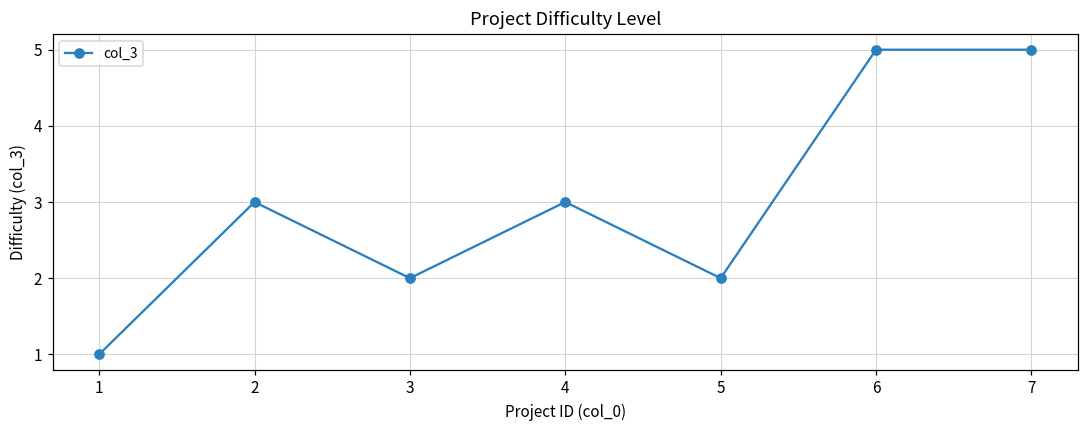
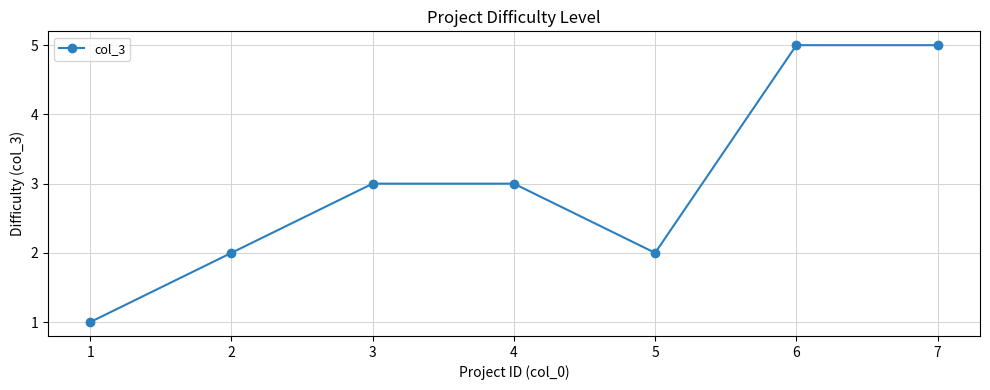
  {
    "1": 1,
-   "2": 3,
-   "3": 2,
+   "2": 2,
+   "3": 3,
    "4": 3,
    "5": 2,
    "6": 5,
    "7": 5
  }
